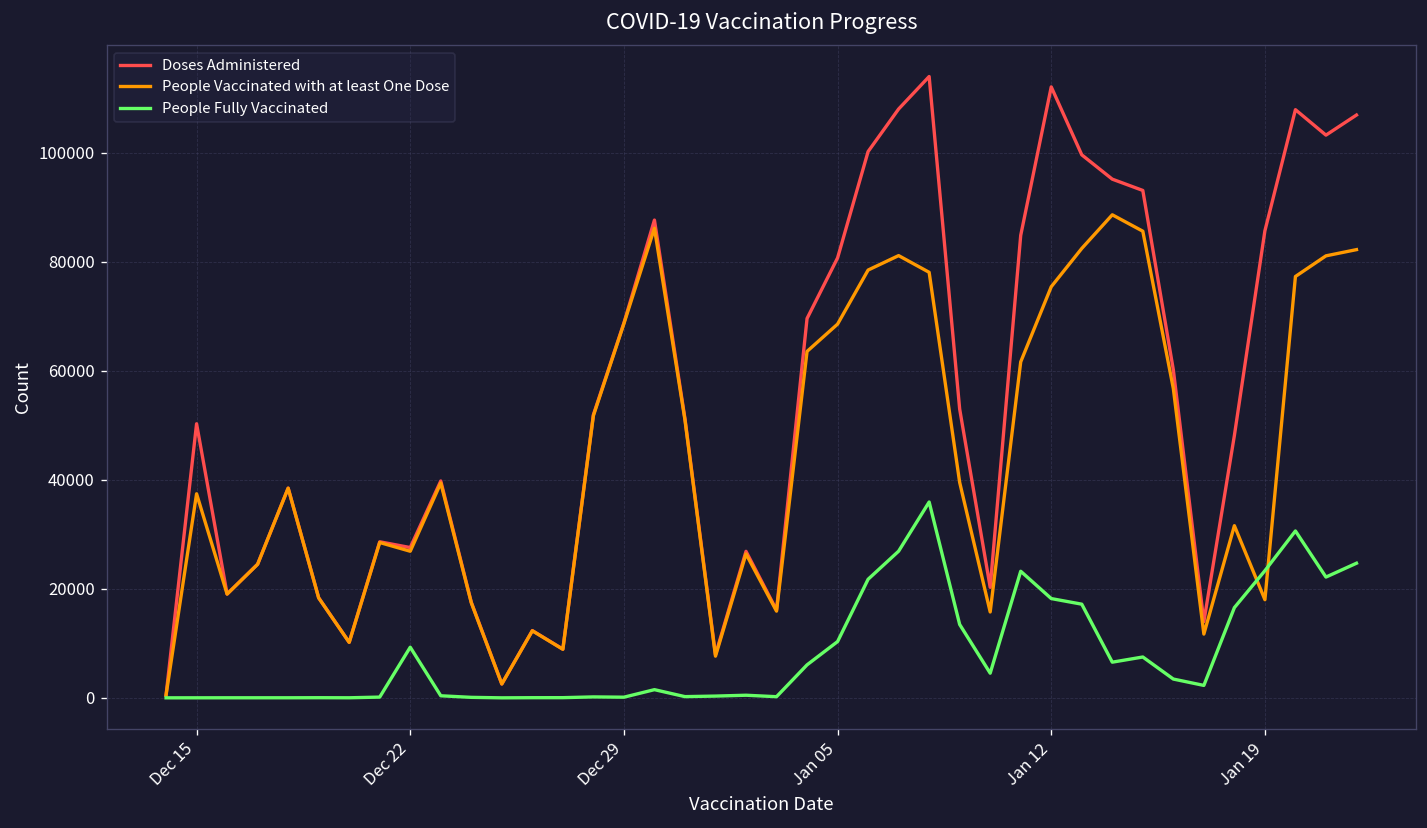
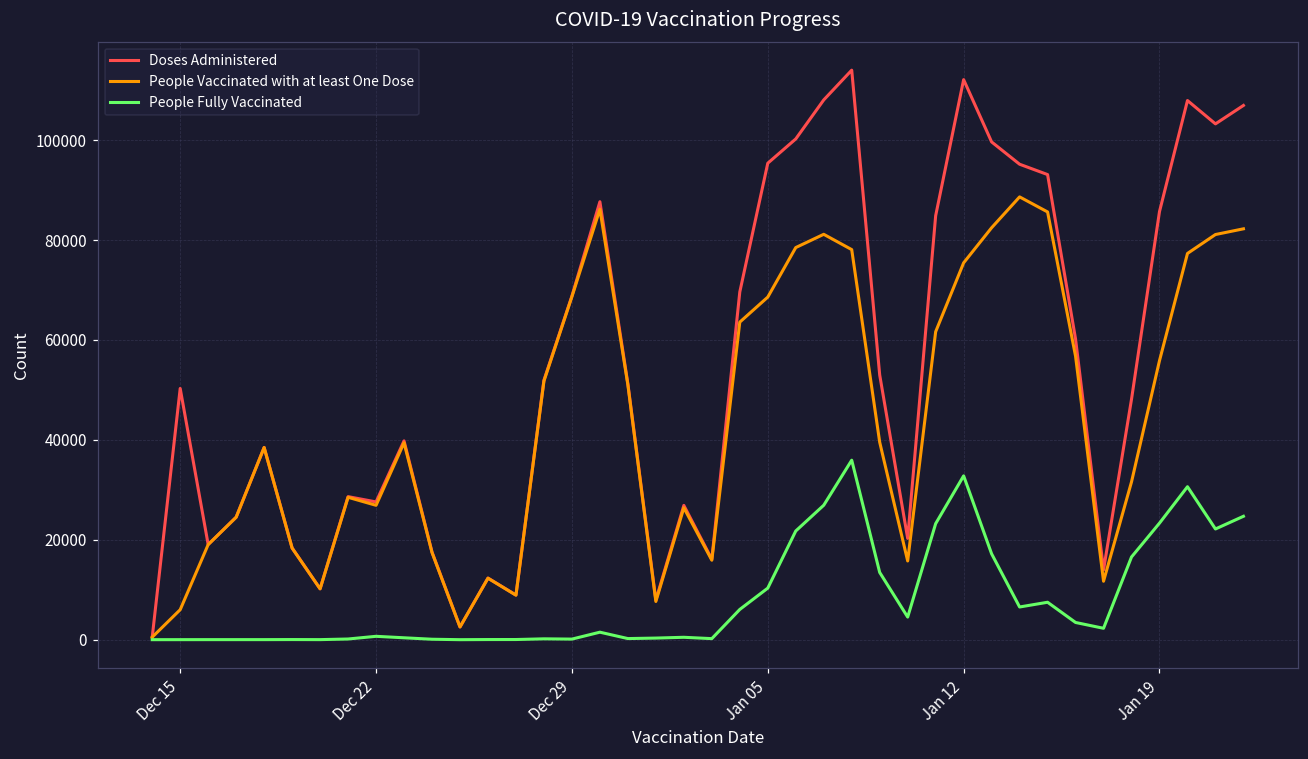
  {
    "Doses Administered": {
      "Dec 15": 50000,
      "Dec 22": 28000,
-     "Jan 05": 81000,
+     "Jan 05": 95000,
      "Jan 12": 112000,
      "Jan 19": 86000
    },
    "People Vaccinated with at least One Dose": {
-     "Dec 15": 37000,
+     "Dec 15": 6000,
      "Dec 22": 27000,
      "Jan 05": 69000,
      "Jan 12": 75000,
-     "Jan 19": 18000
+     "Jan 19": 56000
    },
    "People Fully Vaccinated": {
      "Dec 15": 0,
-     "Dec 22": 9000,
+     "Dec 22": 1000,
      "Dec 29": 0,
      "Jan 05": 10000,
-     "Jan 12": 18000,
+     "Jan 12": 33000,
      "Jan 19": 23000
    }
  }
